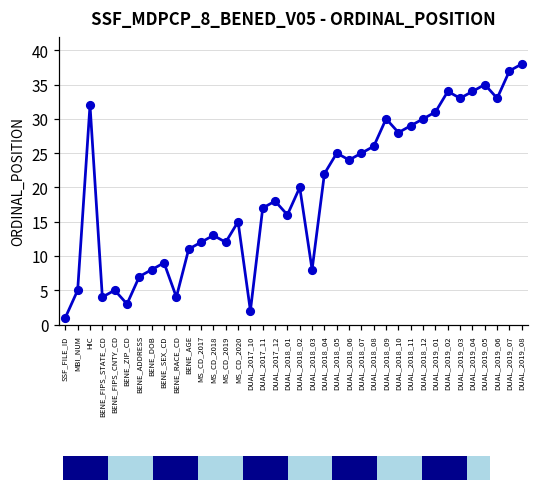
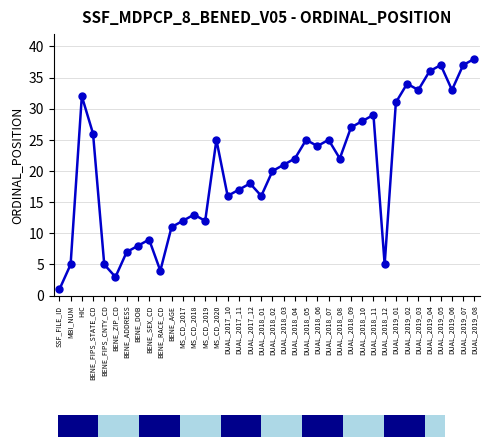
  {
    "SSF_MDPCP_8_BENED_V05 - ORDINAL_POSITION": {
      "SSF_FILE_ID": 1,
      "MBI_NUM": 5,
      "HIC": 32,
-     "BENE_FIPS_STATE_CD": 4,
+     "BENE_FIPS_STATE_CD": 26,
      "BENE_FIPS_CNTY_CD": 5,
      "BENE_ZIP_CD": 3,
      "BENE_ADDRESS": 7,
      "BENE_DOB": 8,
      "BENE_SEX_CD": 9,
      "BENE_RACE_CD": 4,
      "BENE_AGE": 11,
      "MS_CD_2017": 12,
      "MS_CD_2018": 13,
      "MS_CD_2019": 12,
-     "MS_CD_2020": 15,
-     "DUAL_2017_10": 2,
+     "MS_CD_2020": 25,
+     "DUAL_2017_10": 16,
      "DUAL_2017_11": 17,
      "DUAL_2017_12": 18,
      "DUAL_2018_01": 16,
      "DUAL_2018_02": 20,
-     "DUAL_2018_03": 8,
+     "DUAL_2018_03": 21,
      "DUAL_2018_04": 22,
      "DUAL_2018_05": 25,
      "DUAL_2018_06": 24,
      "DUAL_2018_07": 25,
-     "DUAL_2018_08": 26,
-     "DUAL_2018_09": 30,
+     "DUAL_2018_08": 22,
+     "DUAL_2018_09": 27,
      "DUAL_2018_10": 28,
      "DUAL_2018_11": 29,
-     "DUAL_2018_12": 30,
+     "DUAL_2018_12": 5,
      "DUAL_2019_01": 31,
      "DUAL_2019_02": 34,
      "DUAL_2019_03": 33,
-     "DUAL_2019_04": 34,
-     "DUAL_2019_05": 35,
+     "DUAL_2019_04": 36,
+     "DUAL_2019_05": 37,
      "DUAL_2019_06": 33,
      "DUAL_2019_07": 37,
      "DUAL_2019_08": 38
    }
  }
